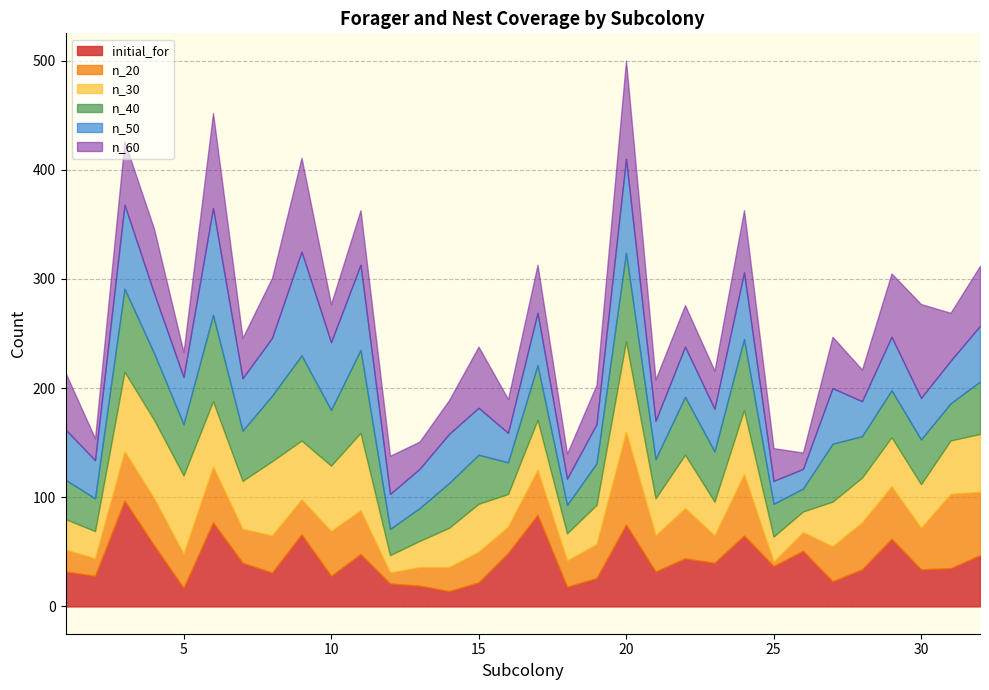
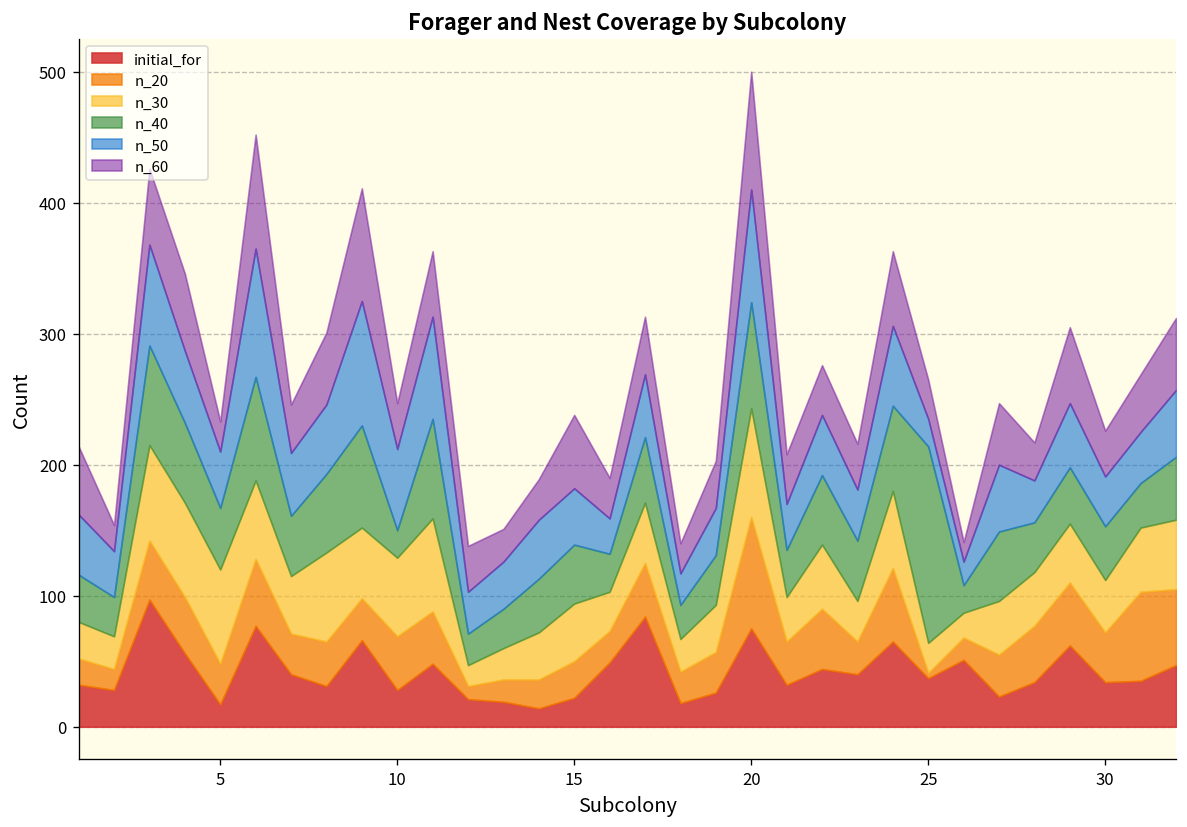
  {
    "initial_for": {
      "5": 17,
      "10": 28,
      "15": 22,
      "20": 75,
      "25": 37,
      "30": 34
    },
    "n_20": {
      "5": 31,
      "10": 41,
      "15": 28,
      "20": 85,
      "25": 4,
      "30": 38
    },
    "n_30": {
      "5": 72,
      "10": 60,
      "15": 44,
      "20": 83,
      "25": 23,
      "30": 40
    },
    "n_40": {
      "5": 47,
-     "10": 51,
+     "10": 21,
      "15": 45,
      "20": 81,
-     "25": 30,
+     "25": 150,
      "30": 41
    },
    "n_50": {
      "5": 43,
      "10": 62,
      "15": 43,
      "20": 86,
      "25": 21,
      "30": 38
    },
    "n_60": {
      "5": 23,
      "10": 35,
      "15": 56,
      "20": 90,
      "25": 30,
-     "30": 86
+     "30": 35
    }
  }
